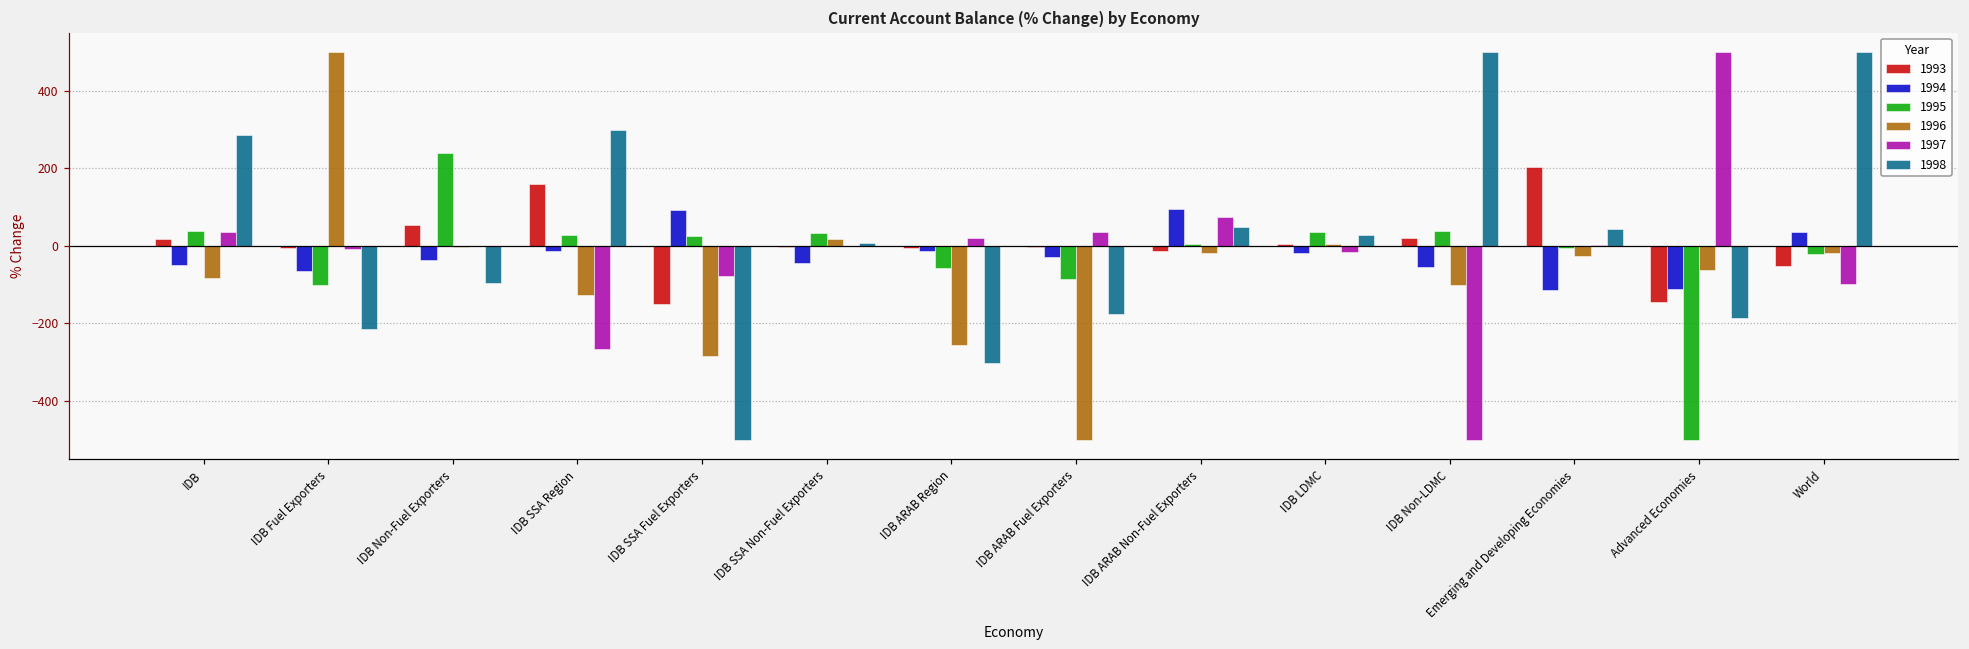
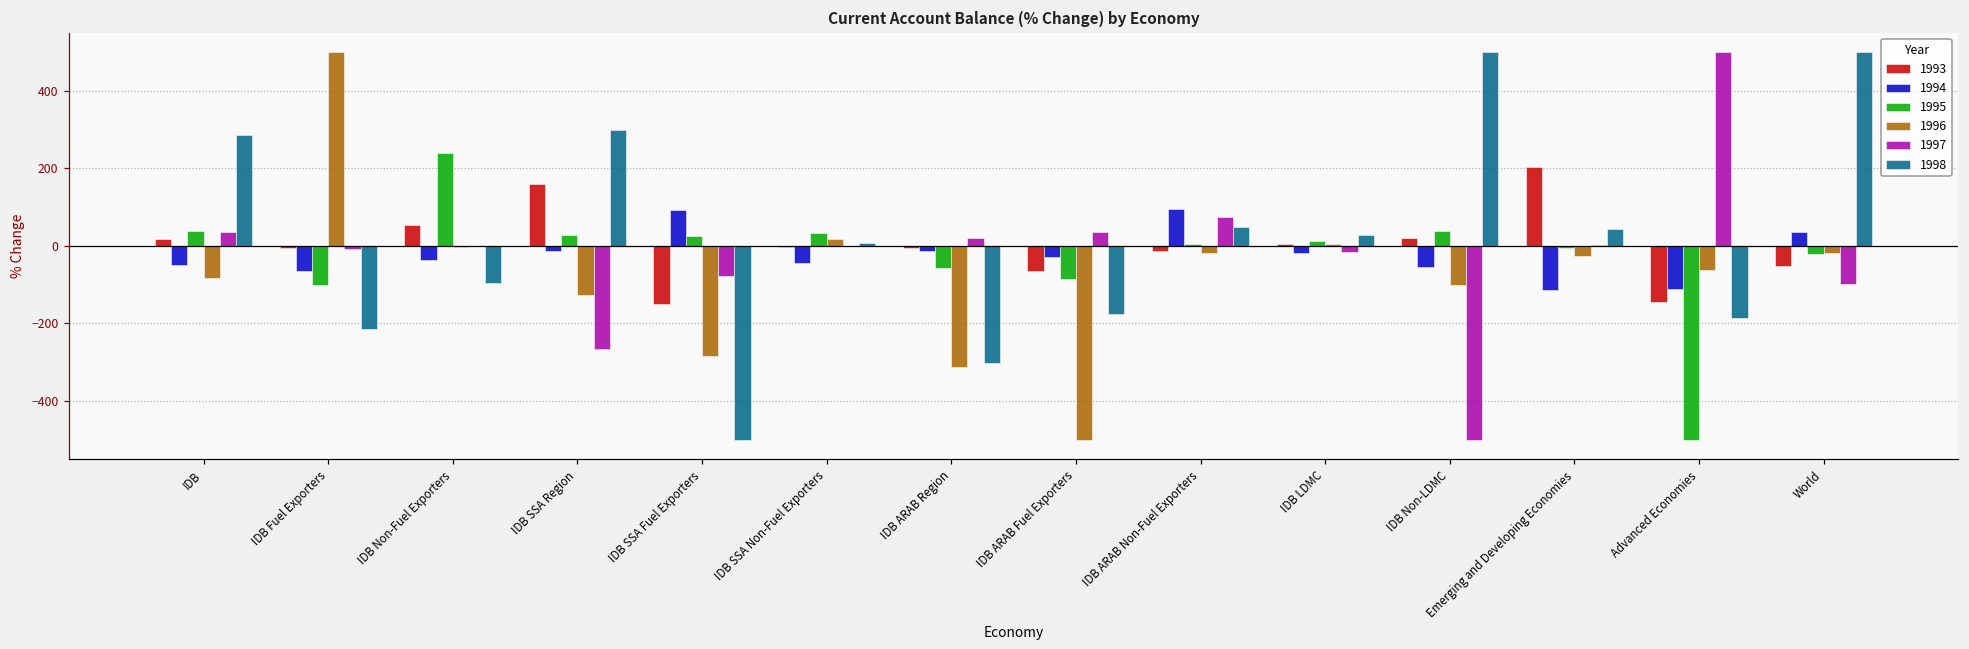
  {
    "1993": {
      "IDB": 20,
      "IDB Non-Fuel Exporters": 50,
      "IDB SSA Region": 160,
      "IDB SSA Fuel Exporters": -150,
-     "IDB ARAB Fuel Exporters": 0,
+     "IDB ARAB Fuel Exporters": -60,
      "IDB ARAB Non-Fuel Exporters": -10,
      "IDB Non-LDMC": 20,
      "Emerging and Developing Economies": 200,
      "Advanced Economies": -140,
      "World": -50
    },
    "1994": {
      "IDB": -50,
      "IDB Fuel Exporters": -60,
      "IDB Non-Fuel Exporters": -40,
      "IDB SSA Region": -10,
      "IDB SSA Fuel Exporters": 90,
      "IDB SSA Non-Fuel Exporters": -40,
      "IDB ARAB Region": -10,
      "IDB ARAB Fuel Exporters": -30,
      "IDB ARAB Non-Fuel Exporters": 90,
      "IDB LDMC": -20,
      "IDB Non-LDMC": -50,
      "Emerging and Developing Economies": -110,
      "Advanced Economies": -110,
      "World": 40
    },
    "1995": {
      "IDB": 40,
      "IDB Fuel Exporters": -100,
      "IDB Non-Fuel Exporters": 240,
      "IDB SSA Region": 30,
      "IDB SSA Fuel Exporters": 20,
      "IDB SSA Non-Fuel Exporters": 30,
      "IDB ARAB Region": -60,
      "IDB ARAB Fuel Exporters": -80,
-     "IDB LDMC": 40,
+     "IDB LDMC": 10,
      "IDB Non-LDMC": 40,
      "Advanced Economies": -500,
      "World": -20
    },
    "1996": {
      "IDB": -80,
      "IDB Fuel Exporters": 500,
      "IDB SSA Region": -130,
      "IDB SSA Fuel Exporters": -280,
      "IDB SSA Non-Fuel Exporters": 20,
-     "IDB ARAB Region": -260,
+     "IDB ARAB Region": -310,
      "IDB ARAB Fuel Exporters": -500,
      "IDB ARAB Non-Fuel Exporters": -20,
      "IDB Non-LDMC": -100,
      "Emerging and Developing Economies": -30,
      "Advanced Economies": -60,
      "World": -20
    },
    "1997": {
      "IDB": 40,
      "IDB Fuel Exporters": -10,
      "IDB SSA Region": -270,
      "IDB SSA Fuel Exporters": -80,
      "IDB ARAB Region": 20,
      "IDB ARAB Fuel Exporters": 40,
      "IDB ARAB Non-Fuel Exporters": 80,
      "IDB LDMC": -20,
      "IDB Non-LDMC": -500,
      "Advanced Economies": 500,
      "World": -100
    },
    "1998": {
      "IDB": 290,
      "IDB Fuel Exporters": -210,
      "IDB Non-Fuel Exporters": -100,
      "IDB SSA Region": 300,
      "IDB SSA Fuel Exporters": -500,
      "IDB SSA Non-Fuel Exporters": 10,
      "IDB ARAB Region": -300,
      "IDB ARAB Fuel Exporters": -170,
      "IDB ARAB Non-Fuel Exporters": 50,
      "IDB LDMC": 30,
      "IDB Non-LDMC": 500,
      "Emerging and Developing Economies": 40,
      "Advanced Economies": -190,
      "World": 500
    }
  }
